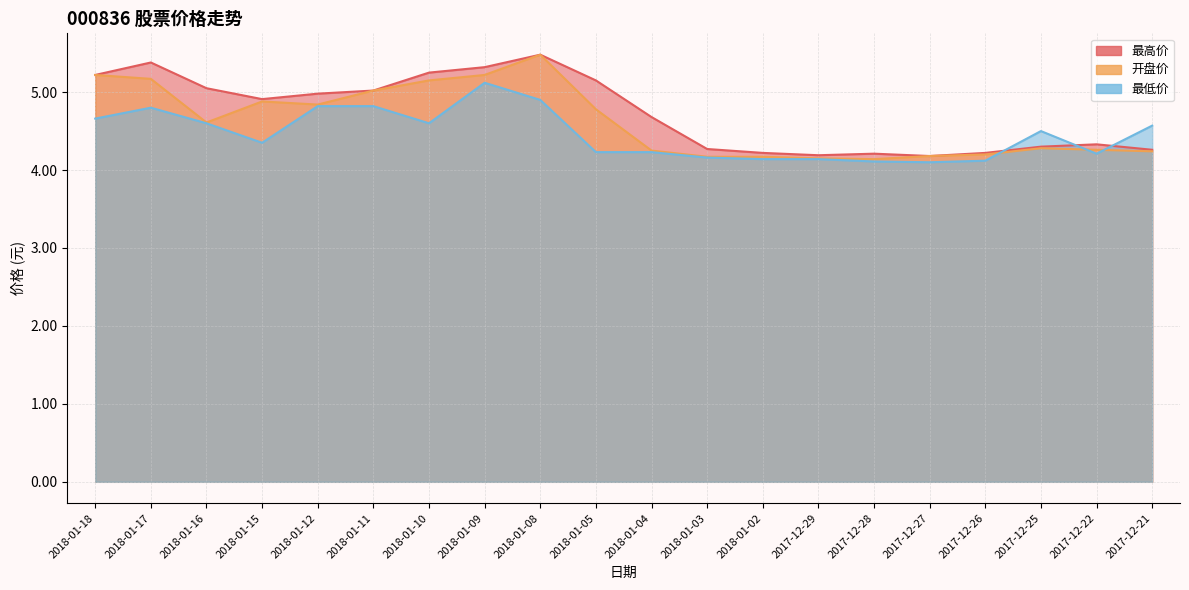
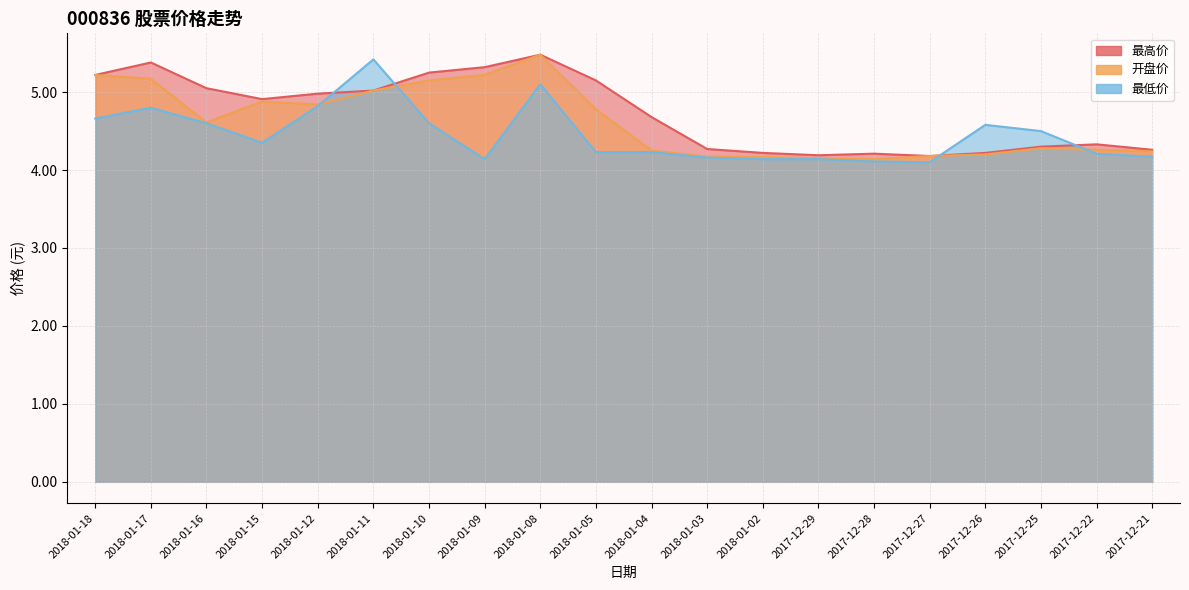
  {
    "最低价": {
      "2018-01-18": 4.7,
      "2018-01-17": 4.8,
      "2018-01-15": 4.4,
-     "2018-01-11": 4.8,
+     "2018-01-11": 5.4,
      "2018-01-10": 4.6,
-     "2018-01-09": 5.1,
-     "2018-01-08": 4.9,
+     "2018-01-09": 4.1,
+     "2018-01-08": 5.1,
      "2018-01-05": 4.2,
      "2017-12-27": 4.1,
-     "2017-12-26": 4.1,
+     "2017-12-26": 4.6,
      "2017-12-25": 4.5,
      "2017-12-22": 4.2,
-     "2017-12-21": 4.6
+     "2017-12-21": 4.2
    }
  }
